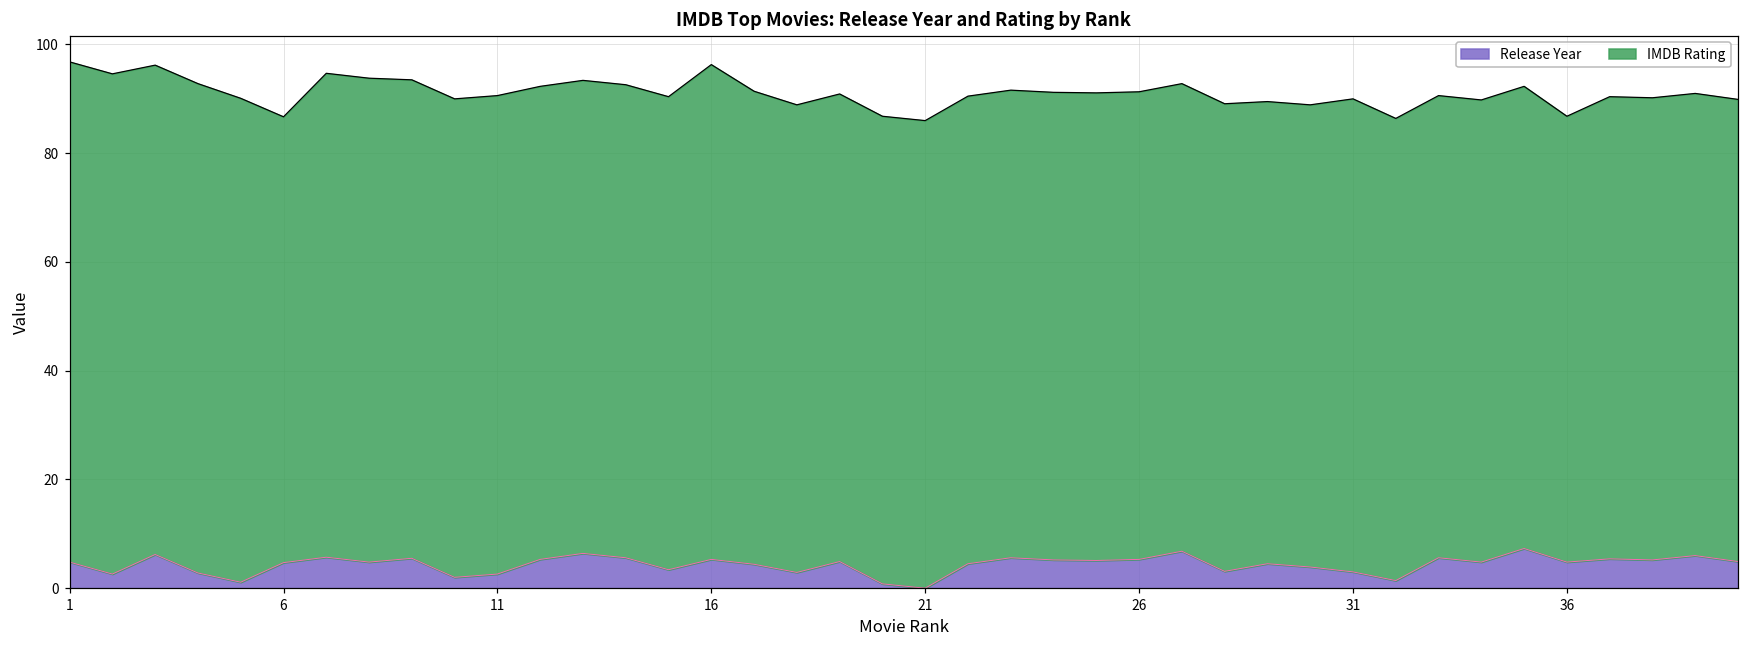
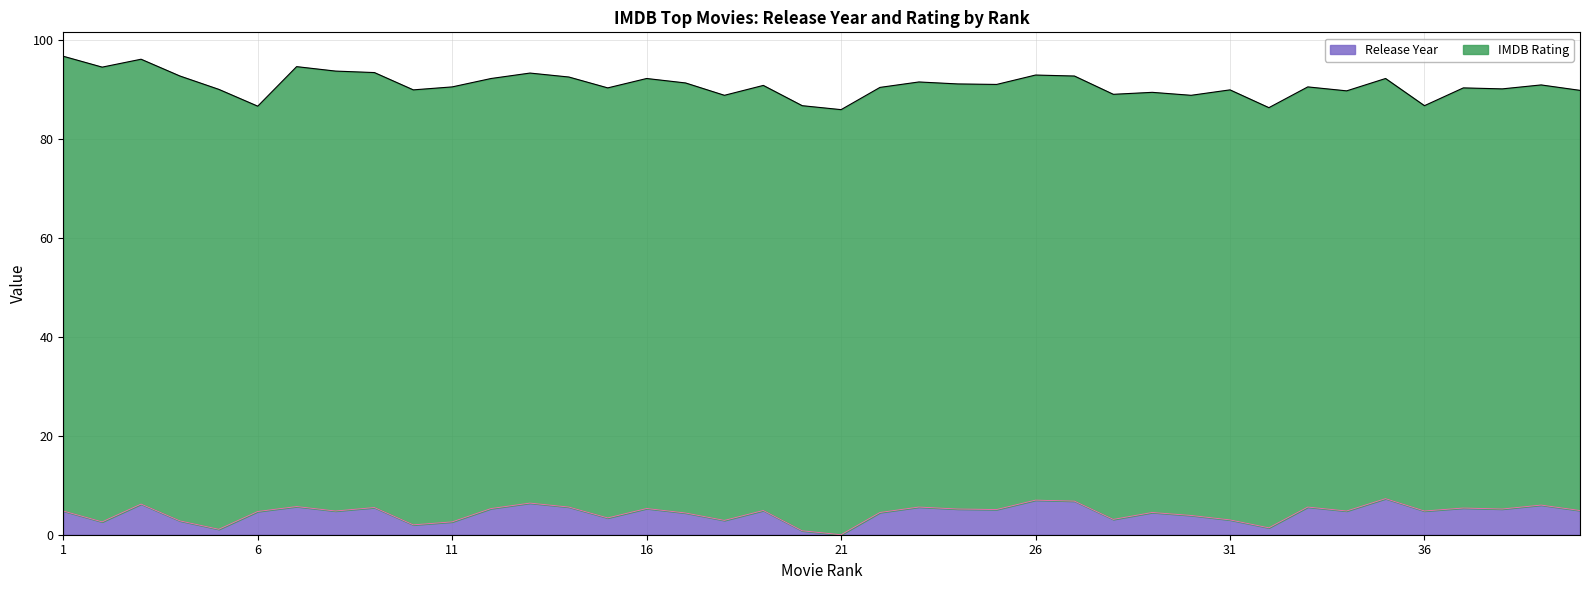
  {
    "Release Year": {
      "1": 5,
      "6": 5,
      "11": 3,
      "16": 5,
      "21": 0,
-     "26": 5,
+     "26": 7,
      "31": 3,
      "36": 5
    },
    "IMDB Rating": {
      "1": 92,
      "6": 82,
      "11": 88,
-     "16": 91,
+     "16": 87,
      "21": 86,
      "26": 86,
      "31": 87,
      "36": 82
    }
  }
